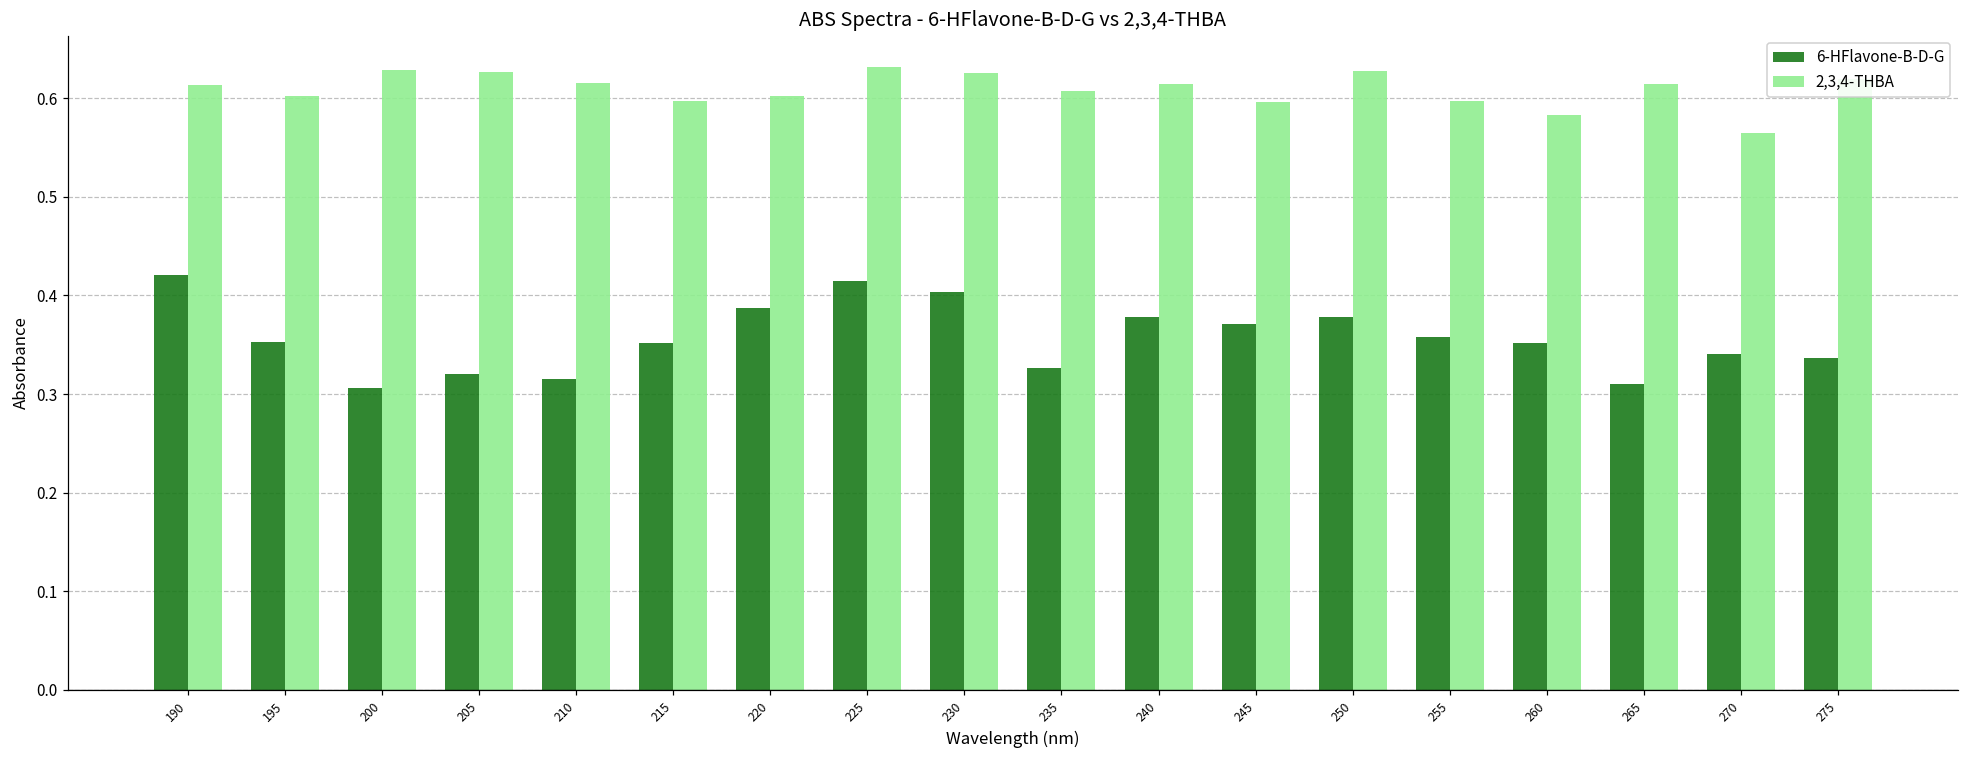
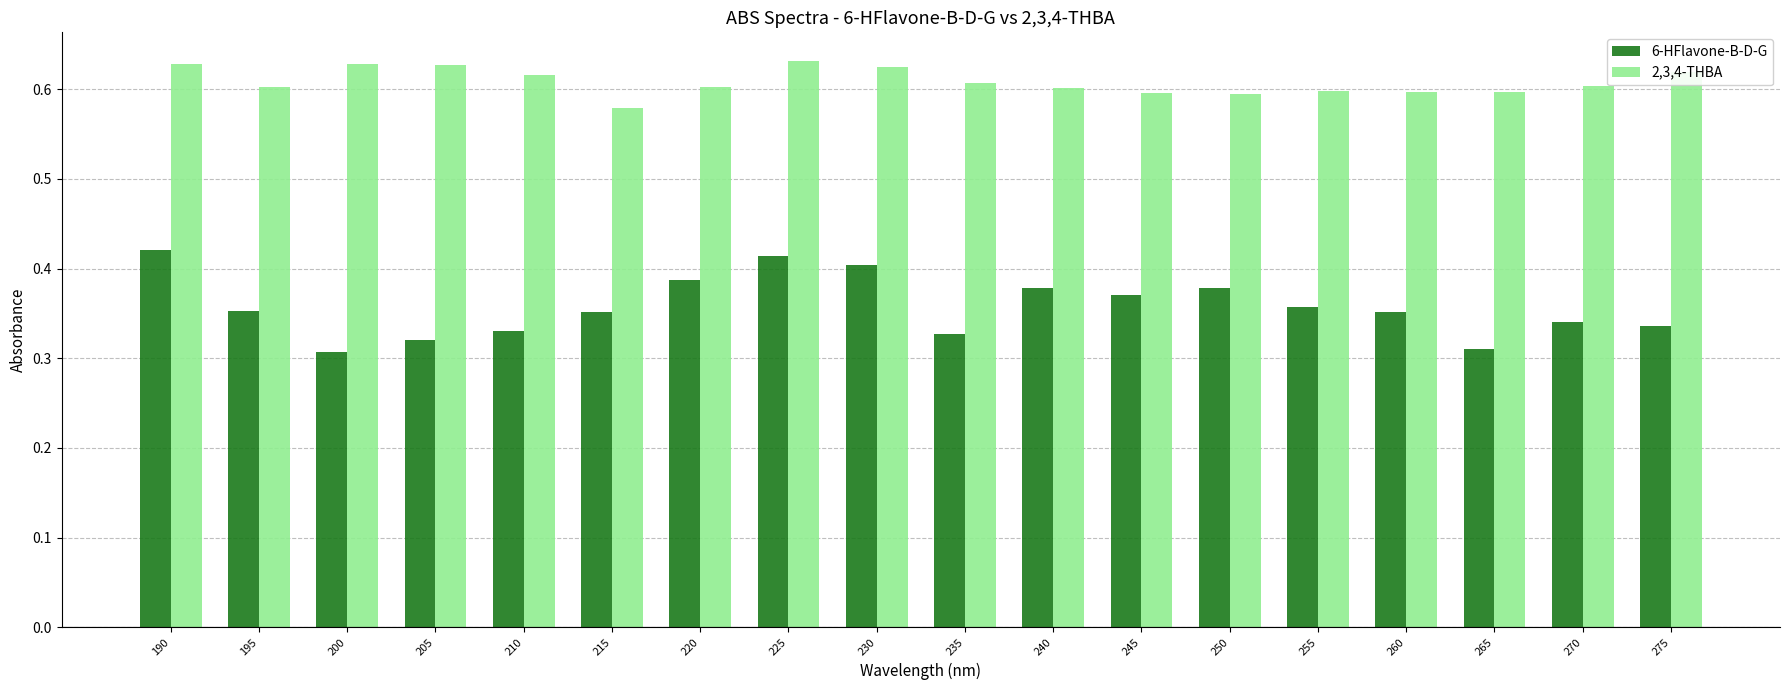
  {
    "6-HFlavone-B-D-G": {
      "190": 0.42,
      "195": 0.35,
      "200": 0.31,
      "205": 0.32,
-     "210": 0.32,
+     "210": 0.33,
      "215": 0.35,
      "220": 0.39,
      "225": 0.41,
      "230": 0.40,
      "235": 0.33,
      "240": 0.38,
      "245": 0.37,
      "250": 0.38,
      "255": 0.36,
      "260": 0.35,
      "265": 0.31,
      "270": 0.34,
      "275": 0.34
    },
    "2,3,4-THBA": {
-     "190": 0.61,
+     "190": 0.63,
      "195": 0.60,
      "200": 0.63,
      "205": 0.63,
      "210": 0.62,
-     "215": 0.60,
+     "215": 0.58,
      "220": 0.60,
      "225": 0.63,
      "230": 0.63,
      "235": 0.61,
-     "240": 0.61,
+     "240": 0.60,
      "245": 0.60,
-     "250": 0.63,
+     "250": 0.59,
      "255": 0.60,
-     "260": 0.58,
-     "265": 0.61,
-     "270": 0.56
+     "260": 0.60,
+     "265": 0.60,
+     "270": 0.60
    }
  }
